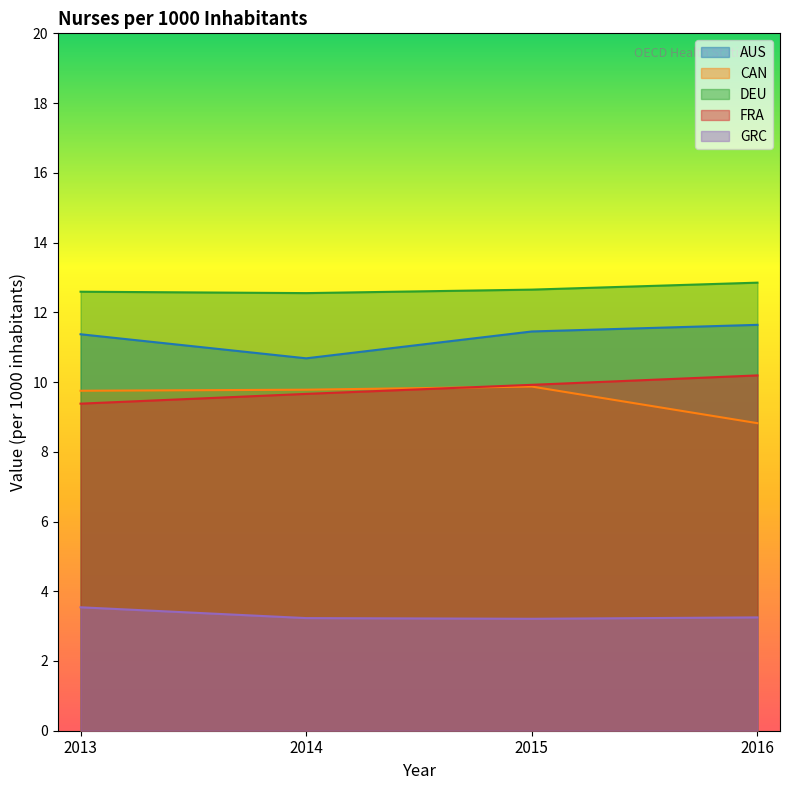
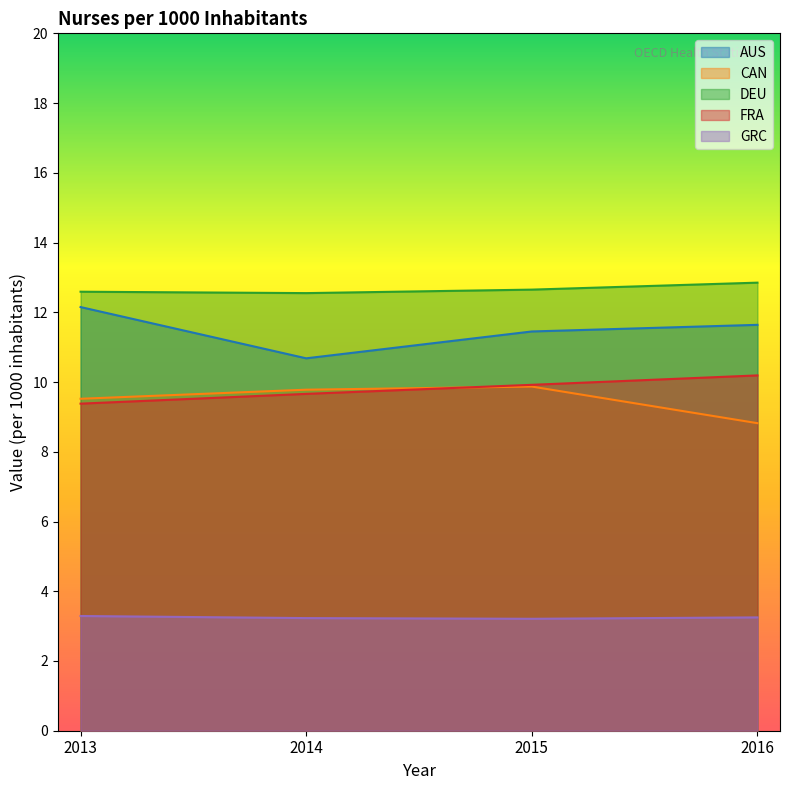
  {
    "AUS": {
-     "2013": 11.4,
+     "2013": 12.2,
      "2014": 10.7,
      "2015": 11.5,
      "2016": 11.6
    },
    "CAN": {
-     "2013": 9.8,
+     "2013": 9.5,
      "2014": 9.8,
      "2016": 8.8
    },
    "DEU": {
      "2013": 12.6,
      "2014": 12.6,
      "2015": 12.7,
      "2016": 12.9
    },
    "FRA": {
      "2013": 9.4,
      "2014": 9.7,
      "2016": 10.2
    },
    "GRC": {
-     "2013": 3.5,
+     "2013": 3.3,
      "2014": 3.2,
      "2015": 3.2,
      "2016": 3.3
    }
  }
